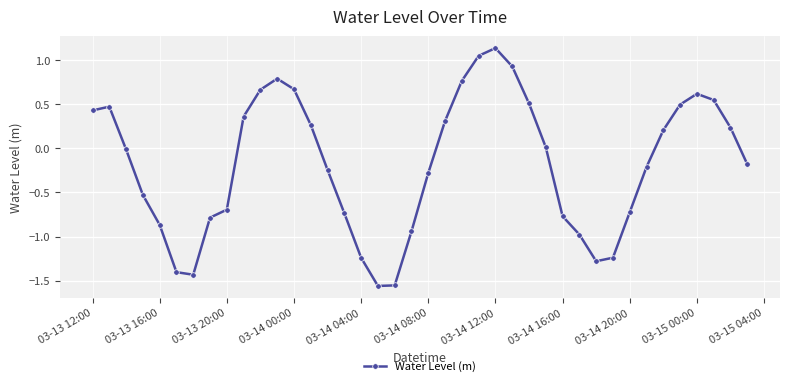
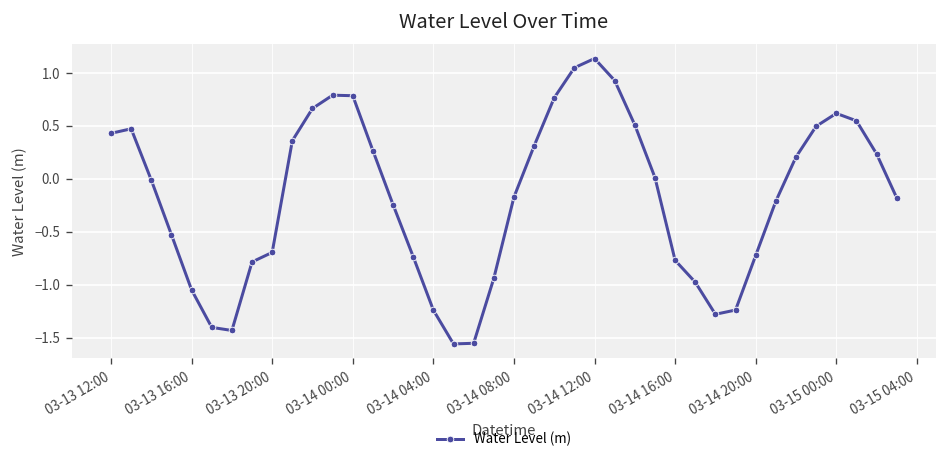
  {
    "03-13 12:00": 0.4,
-   "03-13 16:00": -0.9,
+   "03-13 16:00": -1.0,
    "03-13 20:00": -0.7,
-   "03-14 00:00": 0.7,
+   "03-14 00:00": 0.8,
    "03-14 04:00": -1.2,
-   "03-14 08:00": -0.3,
+   "03-14 08:00": -0.2,
    "03-14 12:00": 1.1,
    "03-14 16:00": -0.8,
    "03-14 20:00": -0.7,
    "03-15 00:00": 0.6
  }
